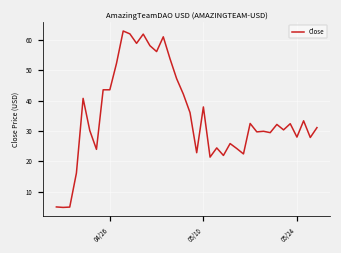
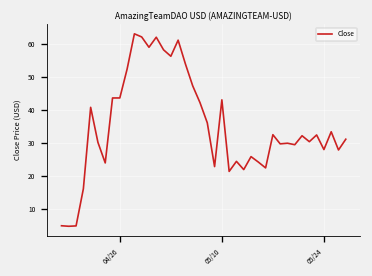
  {
    "04/26": 44,
-   "05/10": 38,
+   "05/10": 43,
    "05/24": 28
  }
